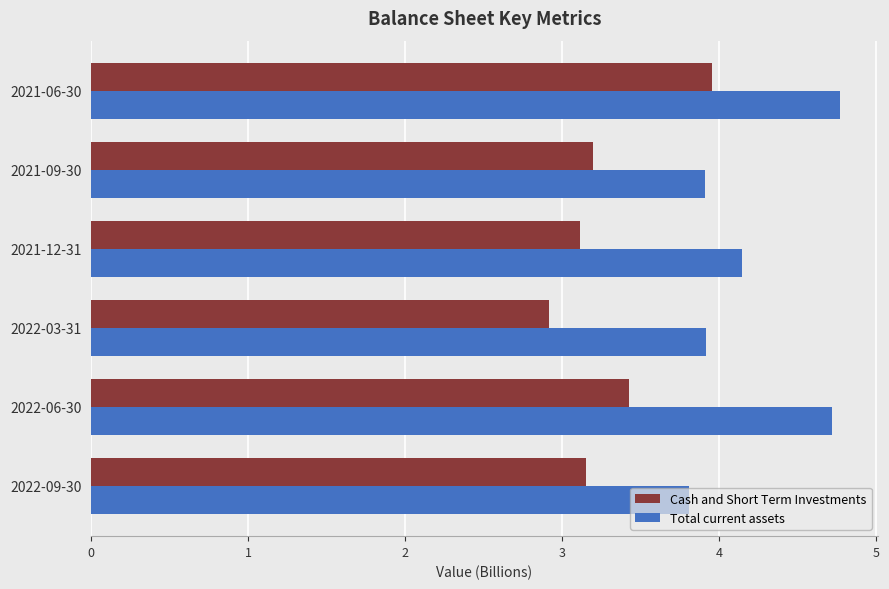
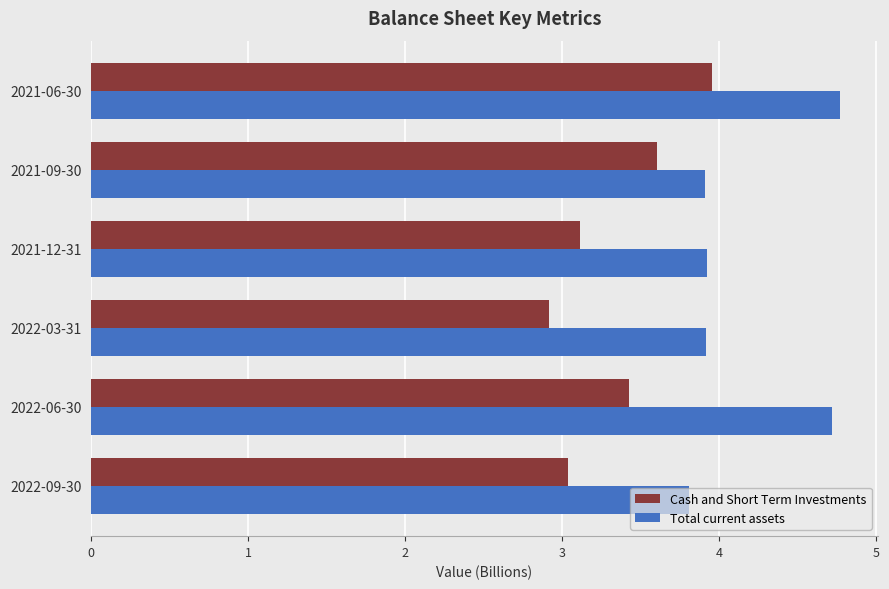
  {
    "Cash and Short Term Investments": {
      "2021-06-30": 3.95,
-     "2021-09-30": 3.20,
+     "2021-09-30": 3.60,
      "2021-12-31": 3.12,
      "2022-03-31": 2.91,
      "2022-06-30": 3.43,
-     "2022-09-30": 3.15
+     "2022-09-30": 3.03
    },
    "Total current assets": {
      "2021-06-30": 4.77,
      "2021-09-30": 3.91,
-     "2021-12-31": 4.14,
+     "2021-12-31": 3.92,
      "2022-03-31": 3.92,
      "2022-06-30": 4.72
    }
  }
